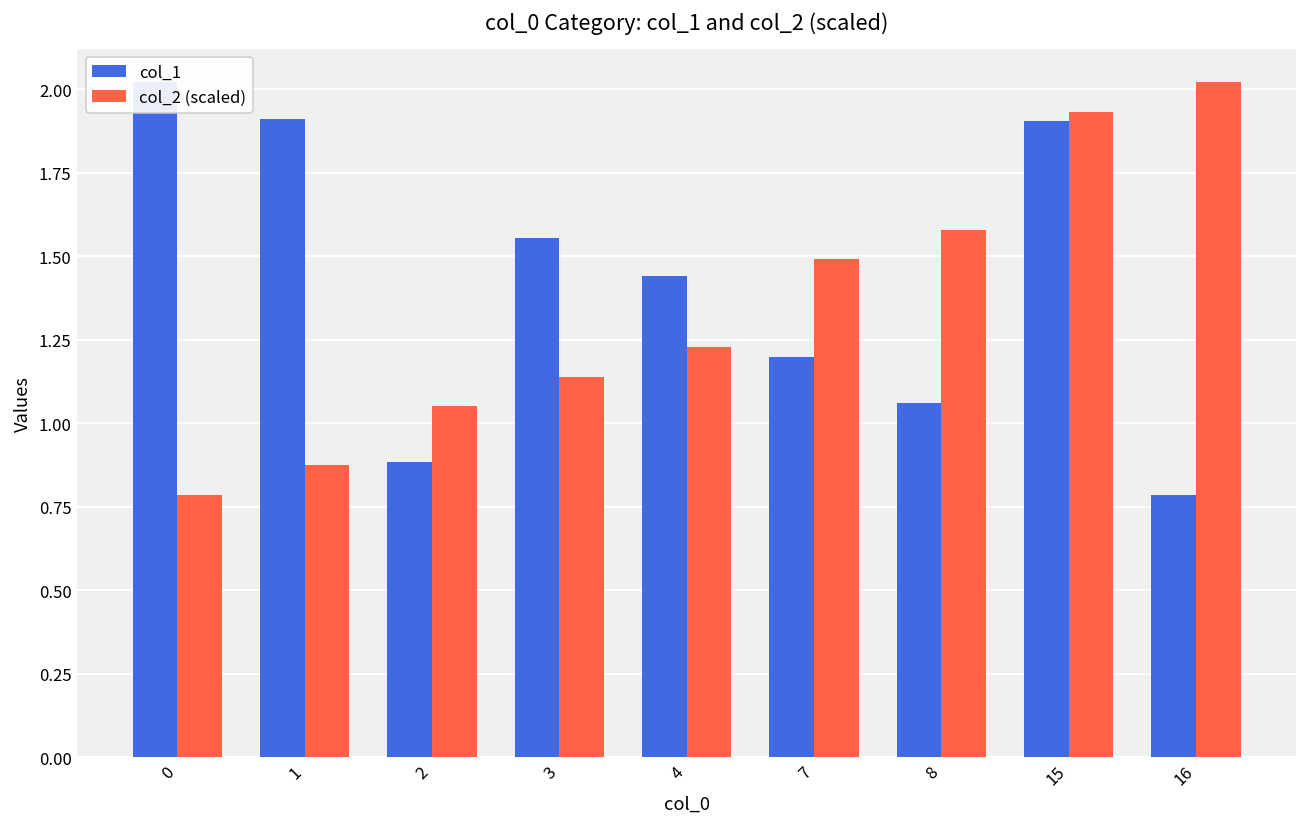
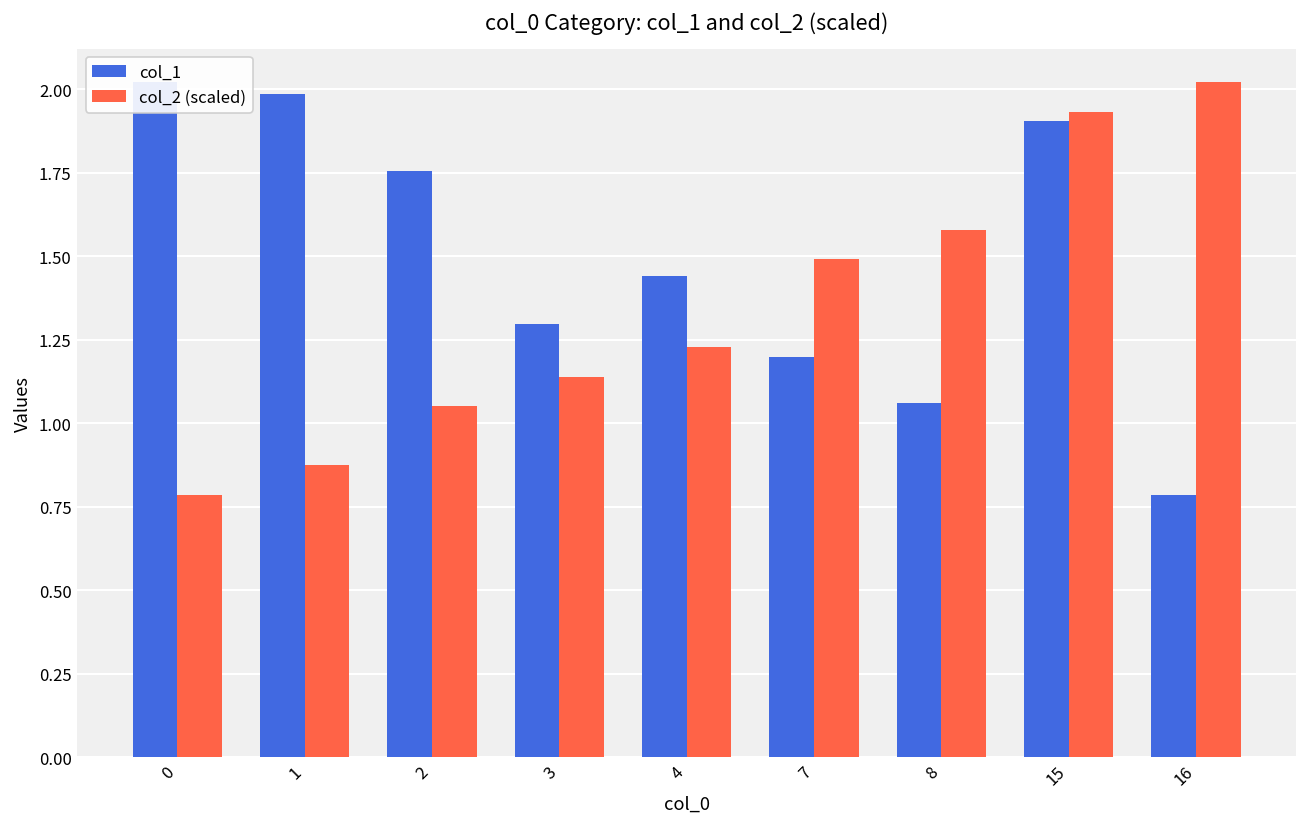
  {
    "col_1": {
-     "1": 1.91,
-     "2": 0.88,
-     "3": 1.55,
+     "1": 1.99,
+     "2": 1.75,
+     "3": 1.30,
      "4": 1.44,
      "7": 1.20,
      "8": 1.06,
      "15": 1.90,
      "16": 0.79
    },
    "col_2 (scaled)": {
      "0": 0.79,
      "1": 0.87,
      "2": 1.05,
      "3": 1.14,
      "4": 1.23,
      "7": 1.49,
      "8": 1.58,
      "15": 1.93,
      "16": 2.02
    }
  }
